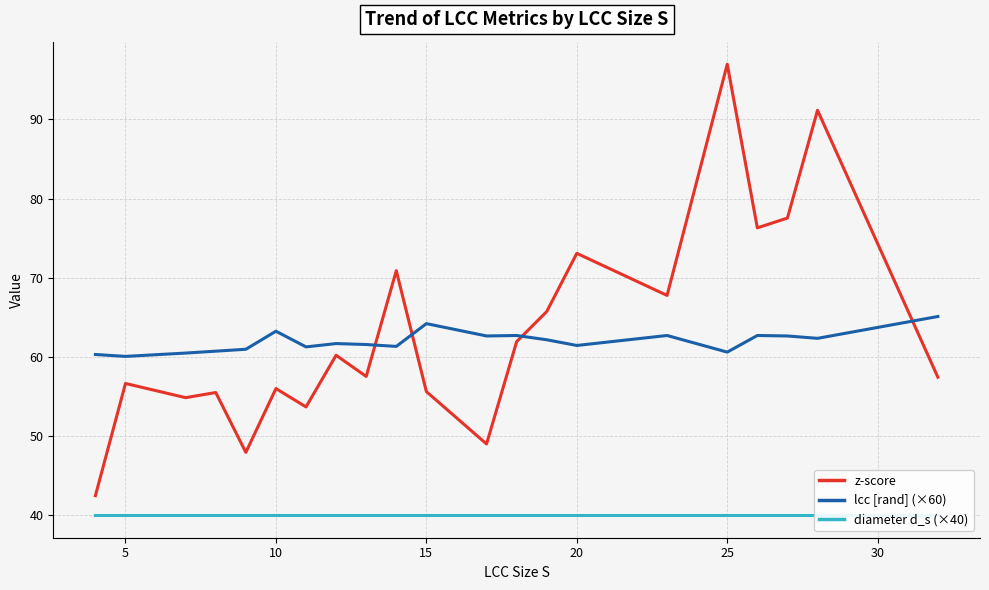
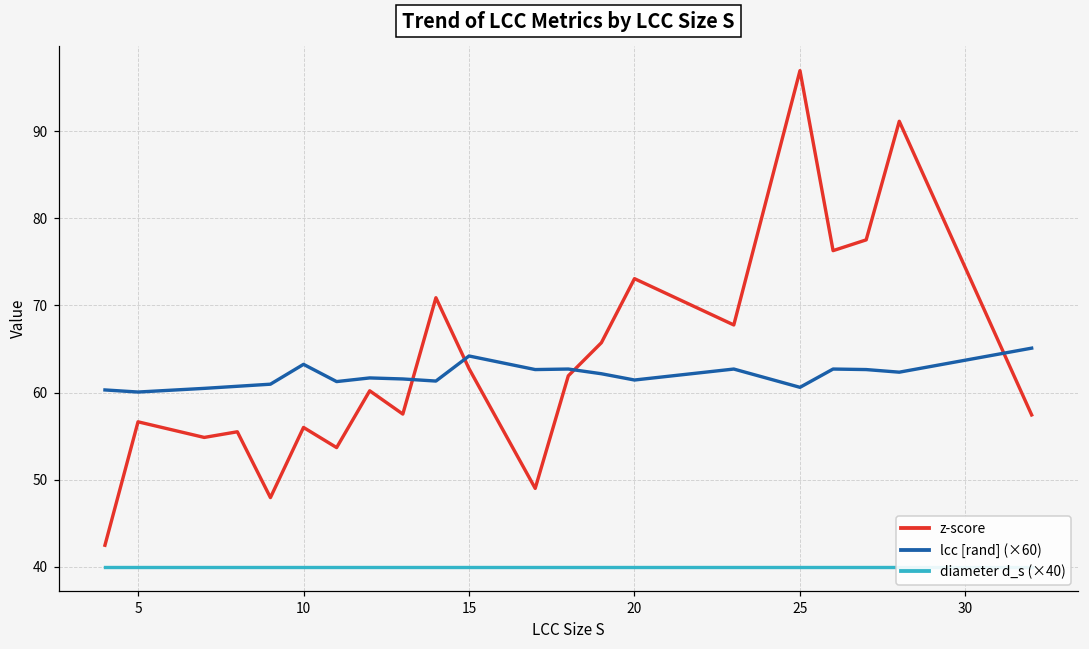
  {
    "z-score": {
      "5": 57,
      "10": 56,
-     "15": 56,
+     "15": 63,
      "20": 73,
      "25": 97
    },
    "lcc [rand] (×60)": {
      "5": 60,
      "10": 63,
      "15": 64,
      "20": 61,
      "25": 61
    },
    "diameter d_s (×40)": {
      "5": 40,
      "10": 40,
      "15": 40,
      "20": 40,
      "25": 40
    }
  }
